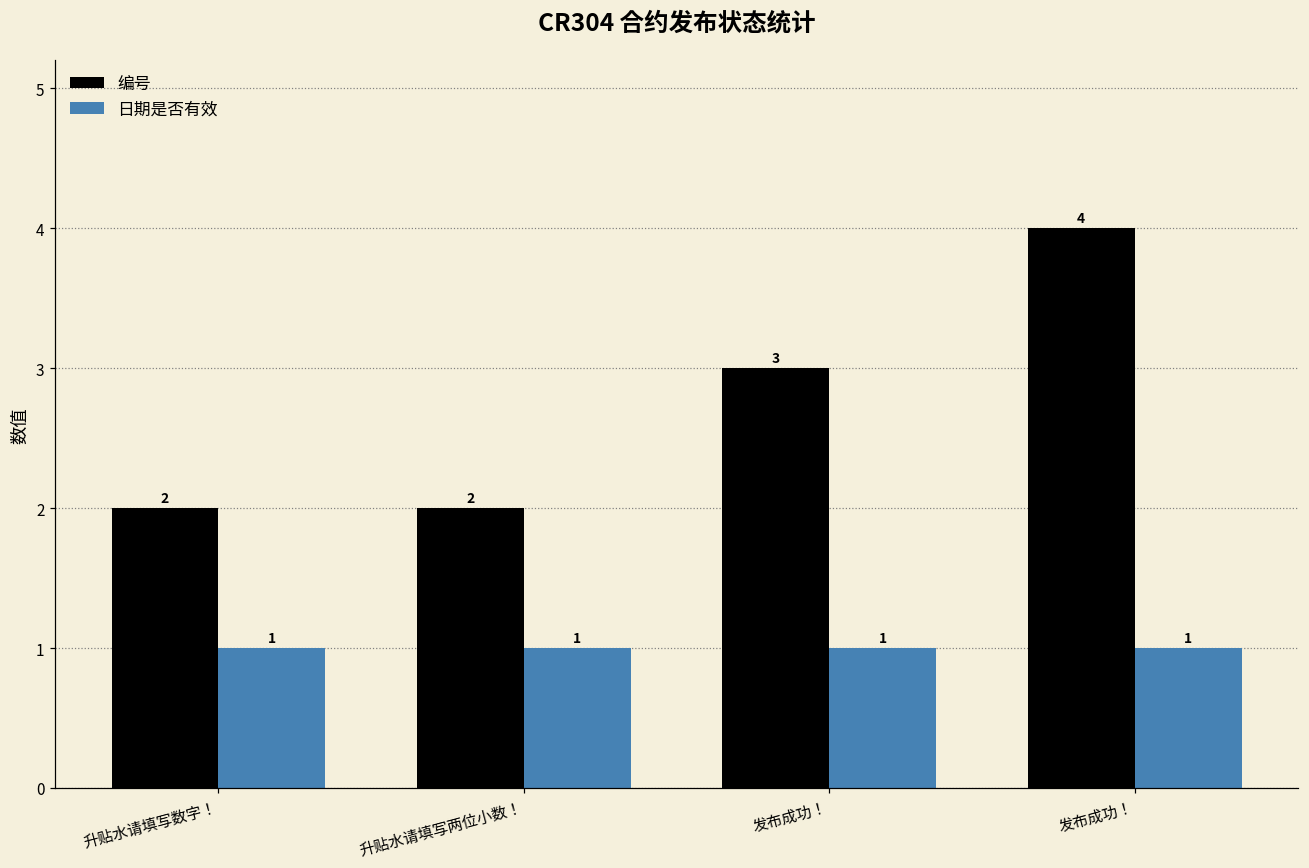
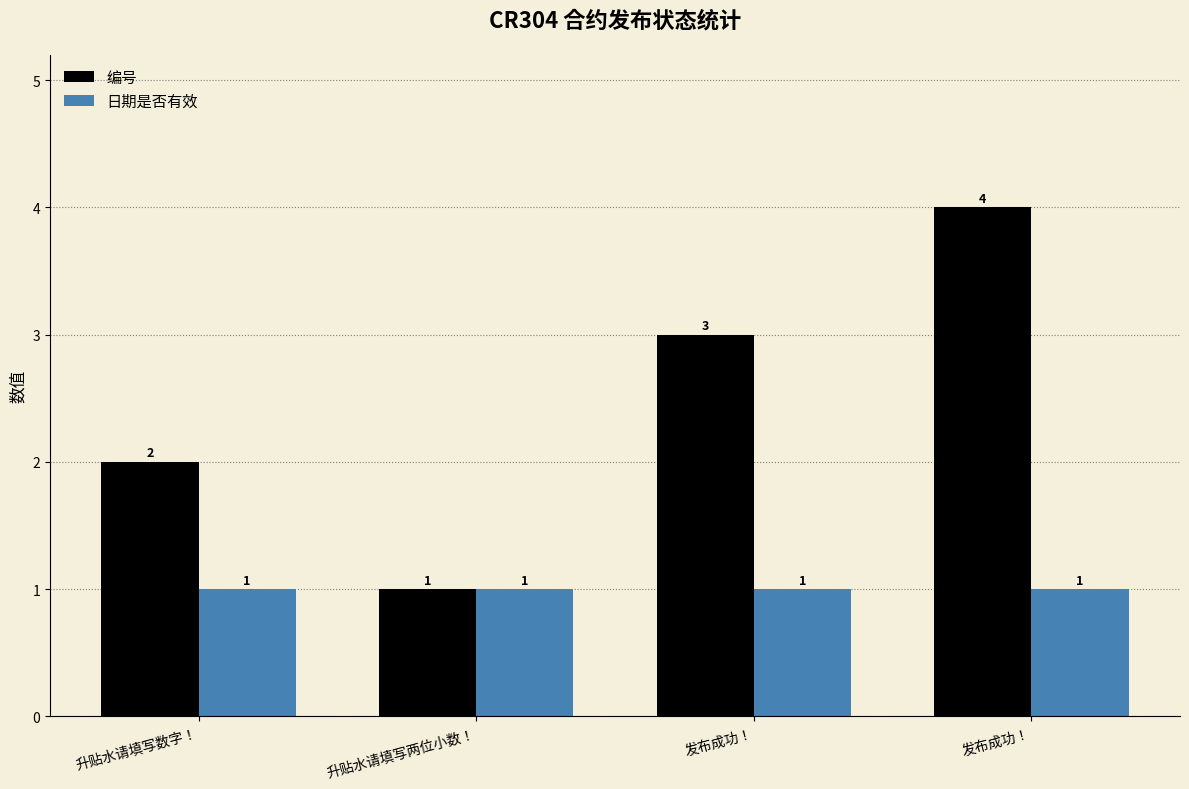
  {
    "编号": {
      "升贴水请填写数字！": 2,
-     "升贴水请填写两位小数！": 2
+     "升贴水请填写两位小数！": 1
    },
    "日期是否有效": {
      "升贴水请填写数字！": 1,
      "升贴水请填写两位小数！": 1
    }
  }
